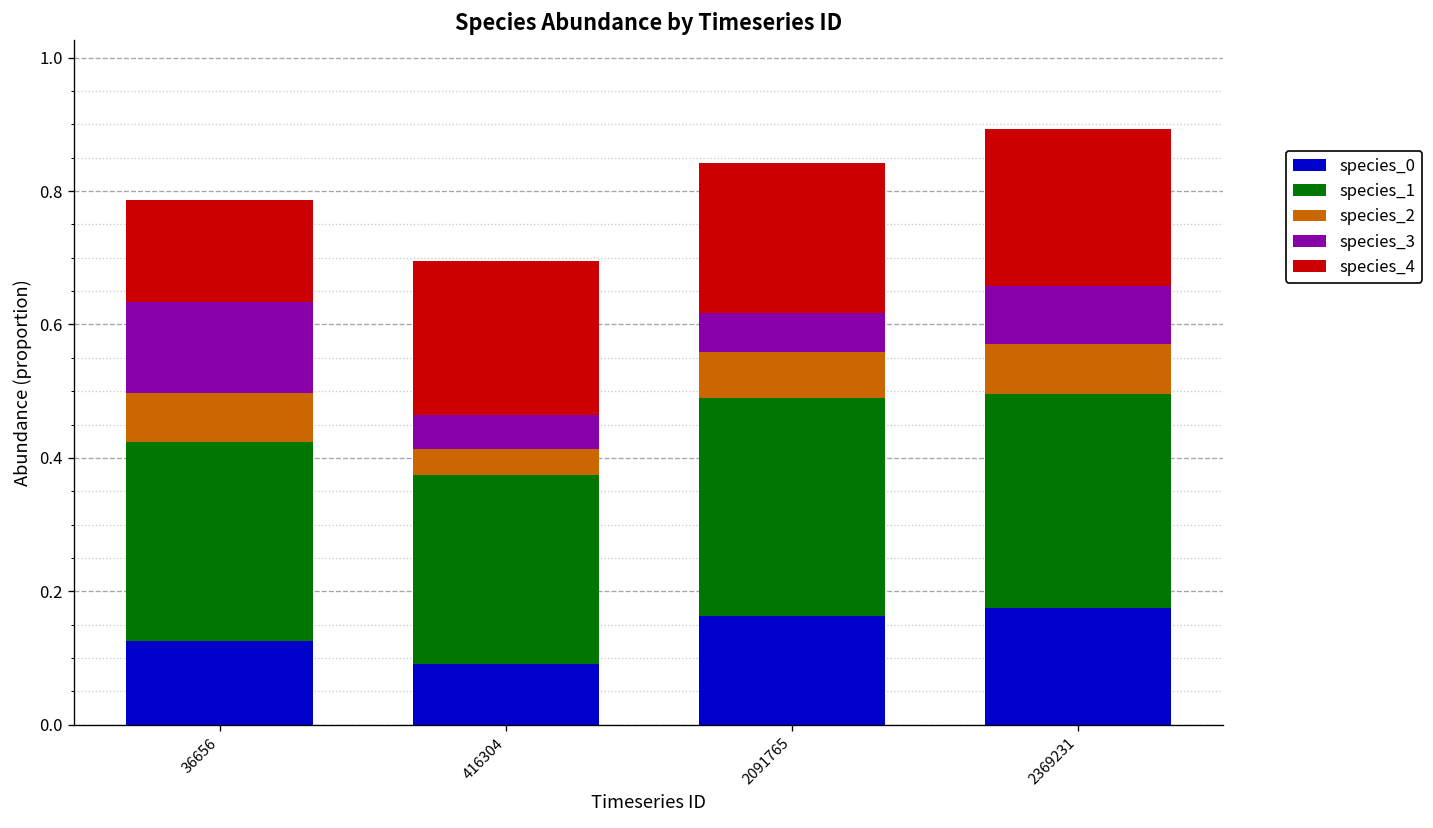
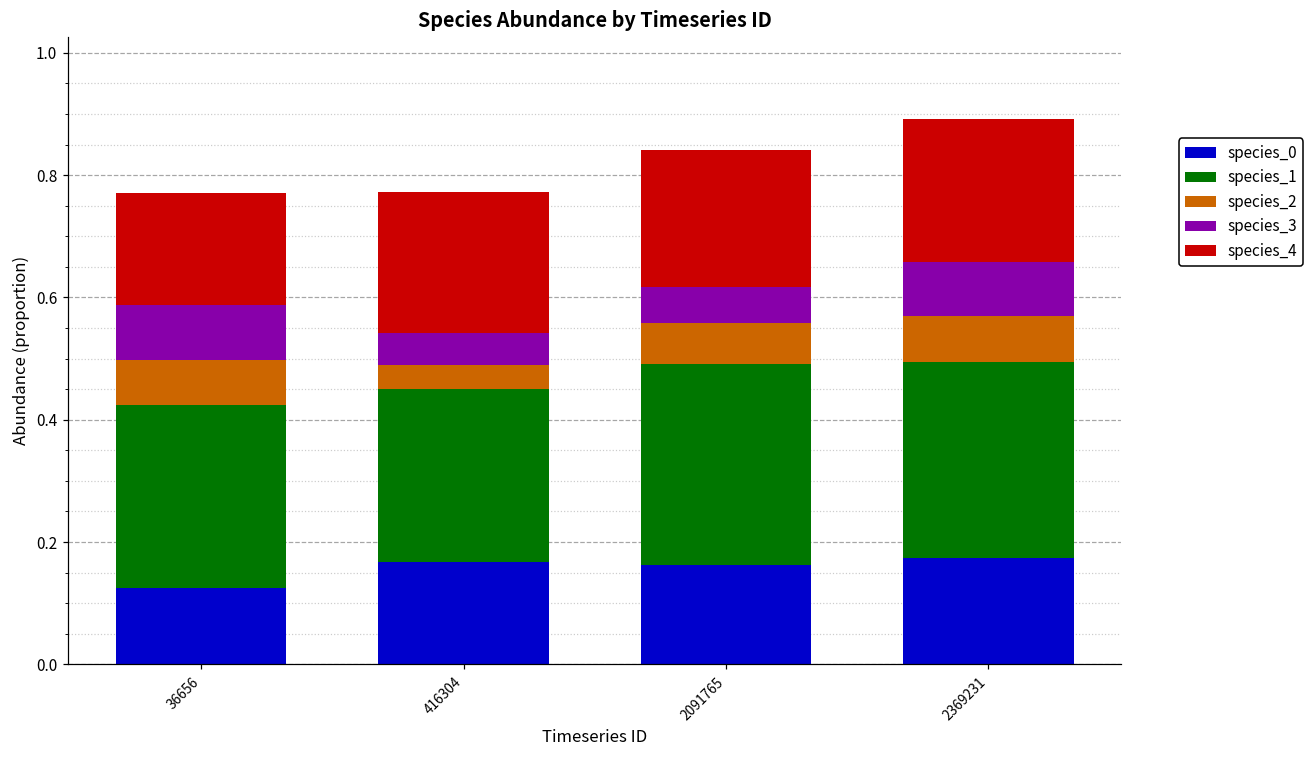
  {
    "species_0": {
      "36656": 0.13,
-     "416304": 0.09,
+     "416304": 0.17,
      "2091765": 0.16,
      "2369231": 0.17
    },
    "species_1": {
      "36656": 0.30,
      "416304": 0.28,
      "2091765": 0.33,
      "2369231": 0.32
    },
    "species_2": {
      "36656": 0.07,
      "416304": 0.04,
      "2091765": 0.07,
      "2369231": 0.07
    },
    "species_3": {
-     "36656": 0.14,
+     "36656": 0.09,
      "416304": 0.05,
      "2091765": 0.06,
      "2369231": 0.09
    },
    "species_4": {
-     "36656": 0.15,
+     "36656": 0.18,
      "416304": 0.23,
      "2091765": 0.22,
      "2369231": 0.23
    }
  }
